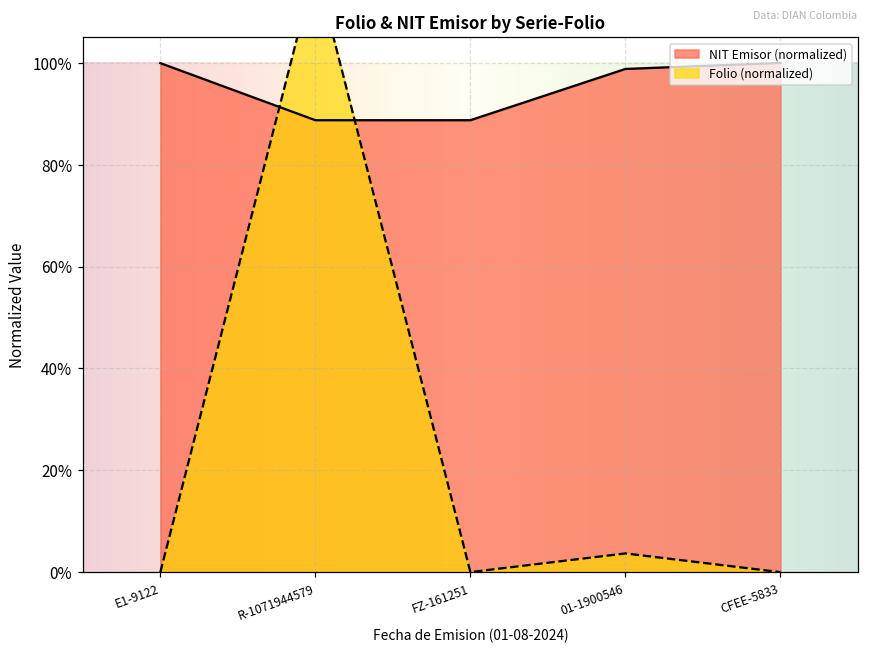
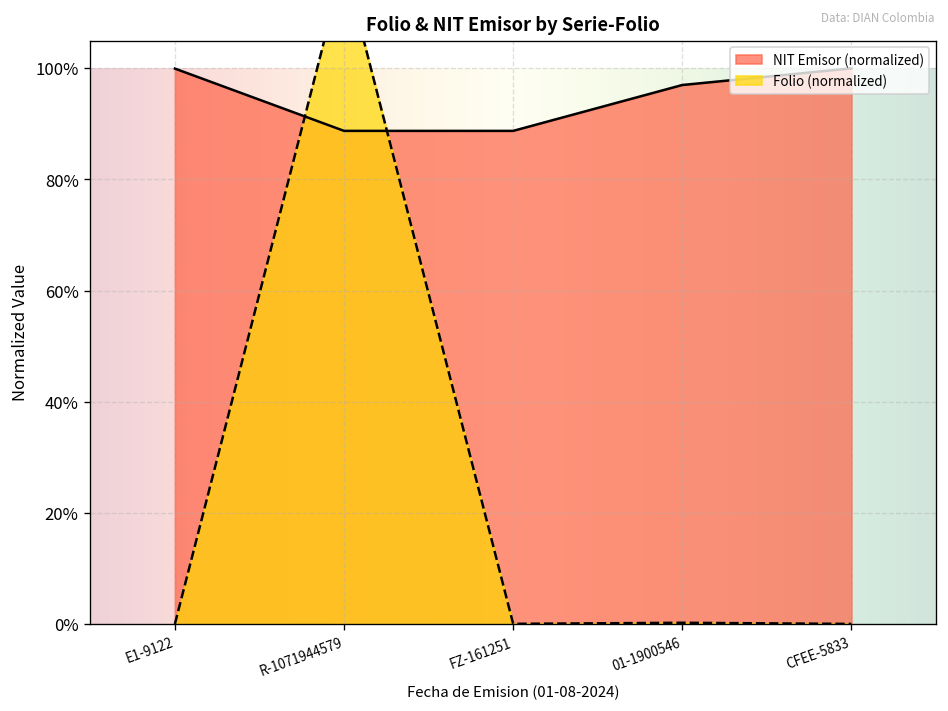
  {
    "NIT Emisor (normalized)": {
      "E1-9122": "100%",
      "R-1071944579": "89%",
      "FZ-161251": "89%",
-     "01-1900546": "99%"
+     "01-1900546": "97%"
    },
    "Folio (normalized)": {
      "E1-9122": "0%",
      "FZ-161251": "0%",
-     "01-1900546": "4%",
+     "01-1900546": "0%",
      "CFEE-5833": "0%"
    }
  }
